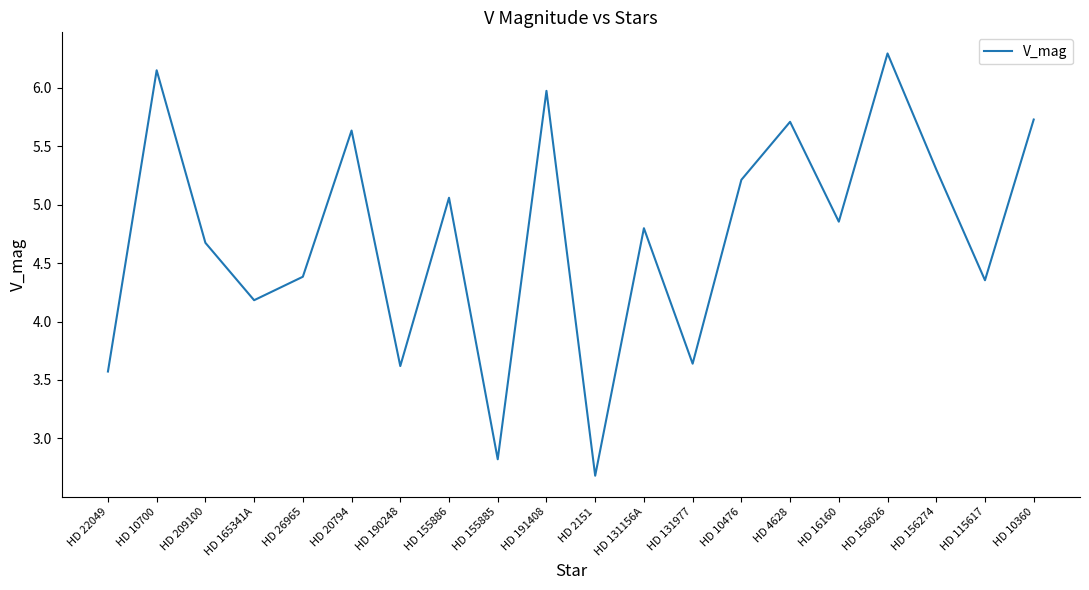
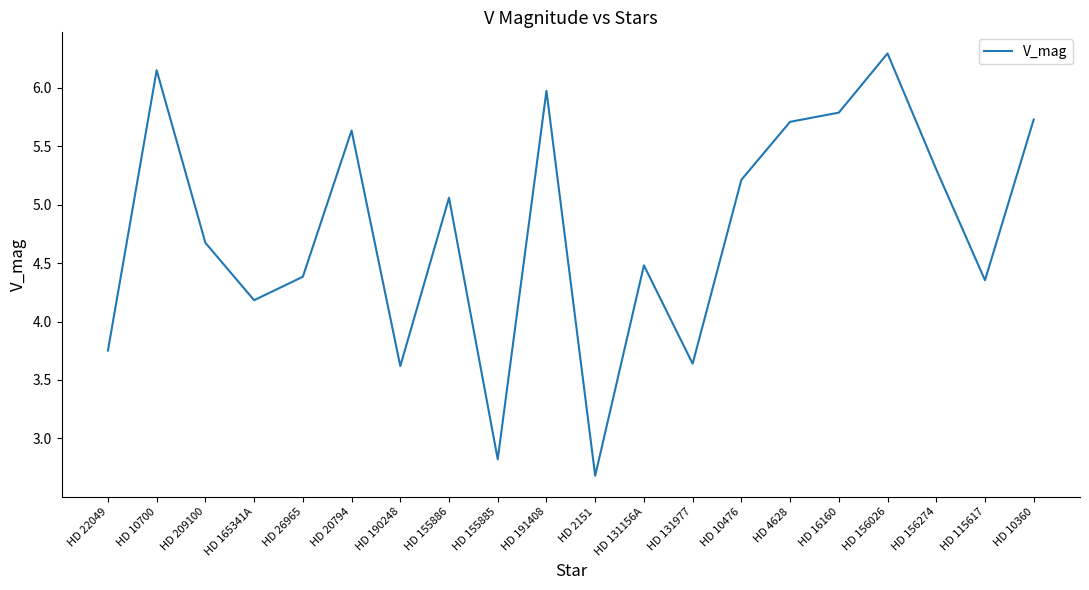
  {
-   "HD 22049": 3.57,
+   "HD 22049": 3.75,
    "HD 10700": 6.15,
    "HD 209100": 4.67,
    "HD 165341A": 4.18,
    "HD 26965": 4.38,
    "HD 20794": 5.63,
    "HD 190248": 3.62,
    "HD 155886": 5.06,
    "HD 155885": 2.82,
    "HD 191408": 5.97,
    "HD 2151": 2.68,
-   "HD 131156A": 4.80,
+   "HD 131156A": 4.48,
    "HD 131977": 3.64,
    "HD 10476": 5.21,
    "HD 4628": 5.71,
-   "HD 16160": 4.85,
+   "HD 16160": 5.79,
    "HD 156026": 6.29,
    "HD 156274": 5.30,
    "HD 115617": 4.35,
    "HD 10360": 5.73
  }
